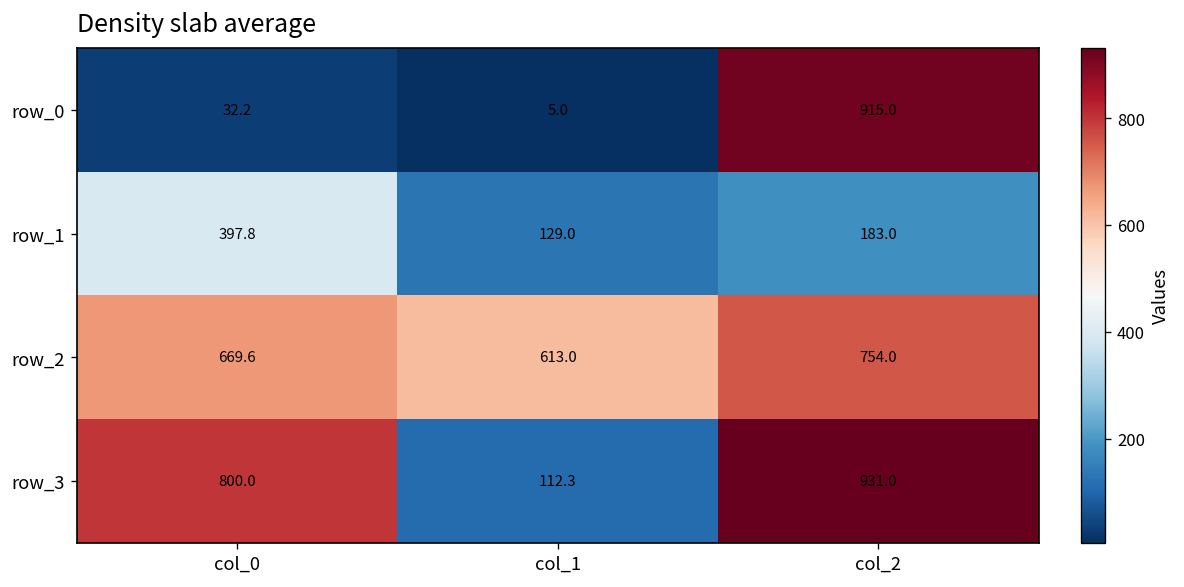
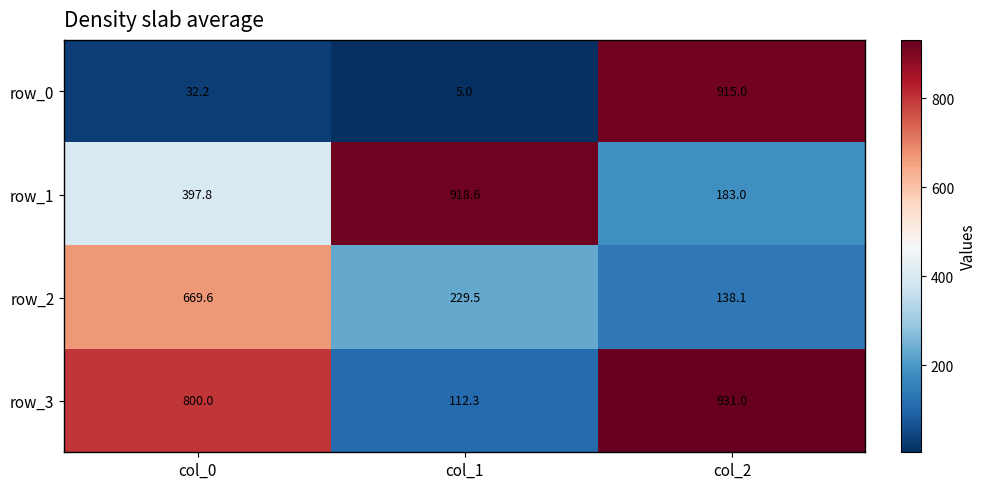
  {
    "row_0": {
      "col_0": 32.2,
      "col_1": 5.0,
      "col_2": 915.0
    },
    "row_1": {
      "col_0": 397.8,
-     "col_1": 129.0,
+     "col_1": 918.6,
      "col_2": 183.0
    },
    "row_2": {
      "col_0": 669.6,
-     "col_1": 613.0,
-     "col_2": 754.0
+     "col_1": 229.5,
+     "col_2": 138.1
    },
    "row_3": {
      "col_0": 800.0,
      "col_1": 112.3,
      "col_2": 931.0
    }
  }
